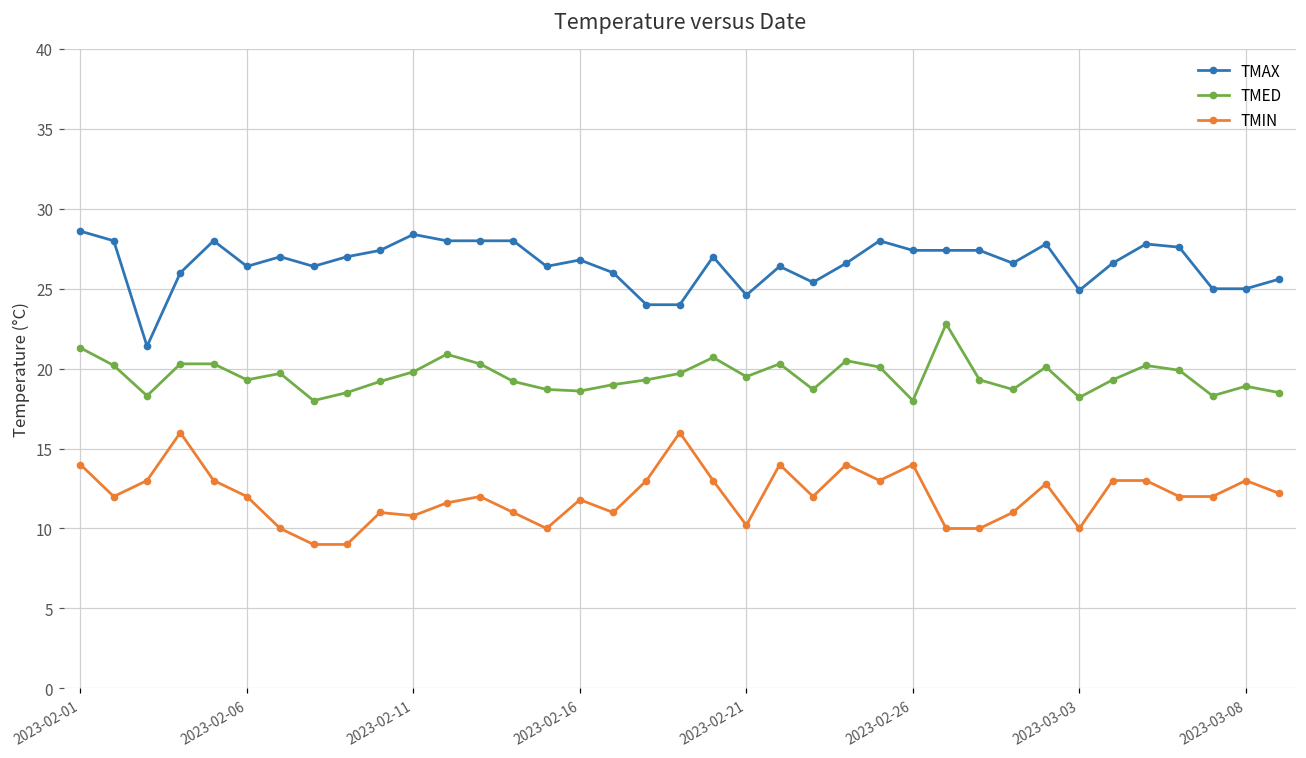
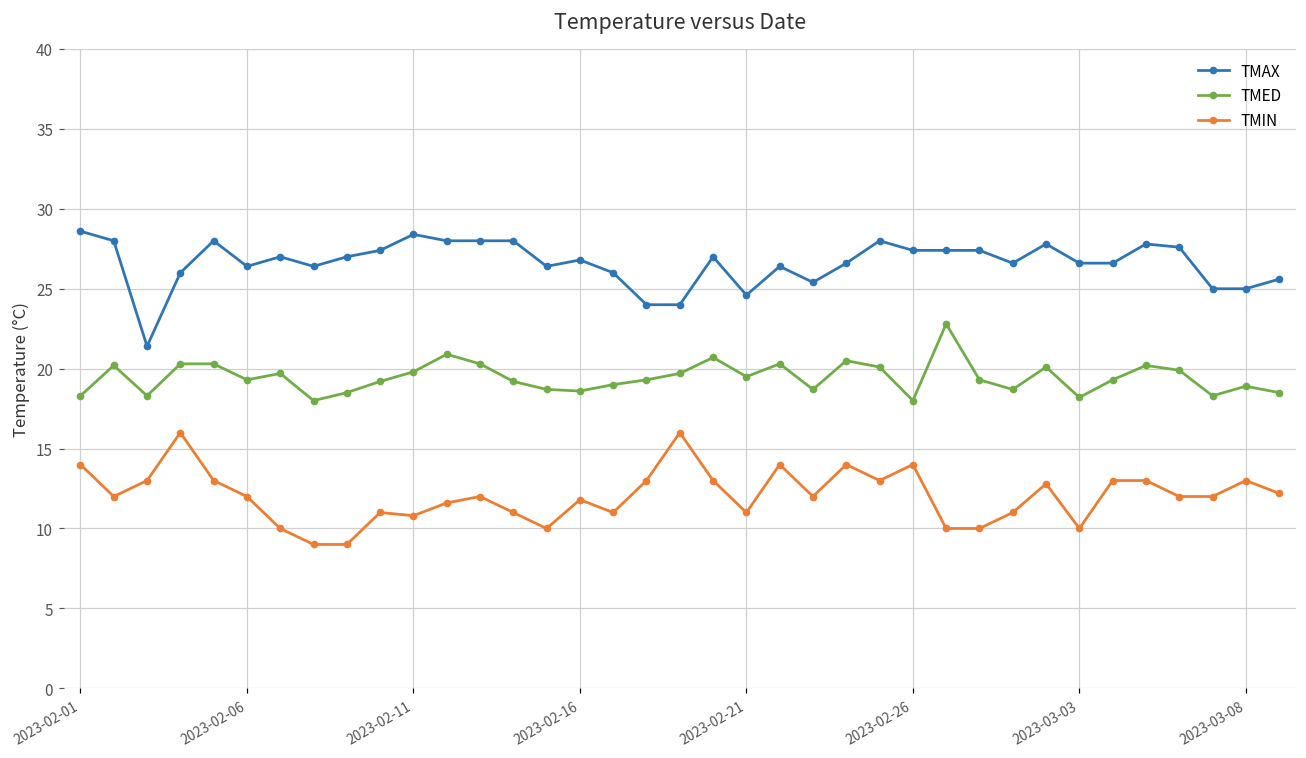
  {
    "TMAX": {
      "2023-02-01": 28.6,
      "2023-02-06": 26.4,
      "2023-02-11": 28.4,
      "2023-02-16": 26.8,
      "2023-02-21": 24.6,
      "2023-02-26": 27.4,
-     "2023-03-03": 24.9,
+     "2023-03-03": 26.6,
      "2023-03-08": 25.0
    },
    "TMED": {
-     "2023-02-01": 21.3,
+     "2023-02-01": 18.3,
      "2023-02-06": 19.3,
      "2023-02-11": 19.8,
      "2023-02-16": 18.6,
      "2023-02-21": 19.5,
      "2023-02-26": 18.0,
      "2023-03-03": 18.2,
      "2023-03-08": 18.9
    },
    "TMIN": {
      "2023-02-01": 14.0,
      "2023-02-06": 12.0,
      "2023-02-11": 10.8,
      "2023-02-16": 11.8,
-     "2023-02-21": 10.2,
+     "2023-02-21": 11.0,
      "2023-02-26": 14.0,
      "2023-03-03": 10.0,
      "2023-03-08": 13.0
    }
  }
